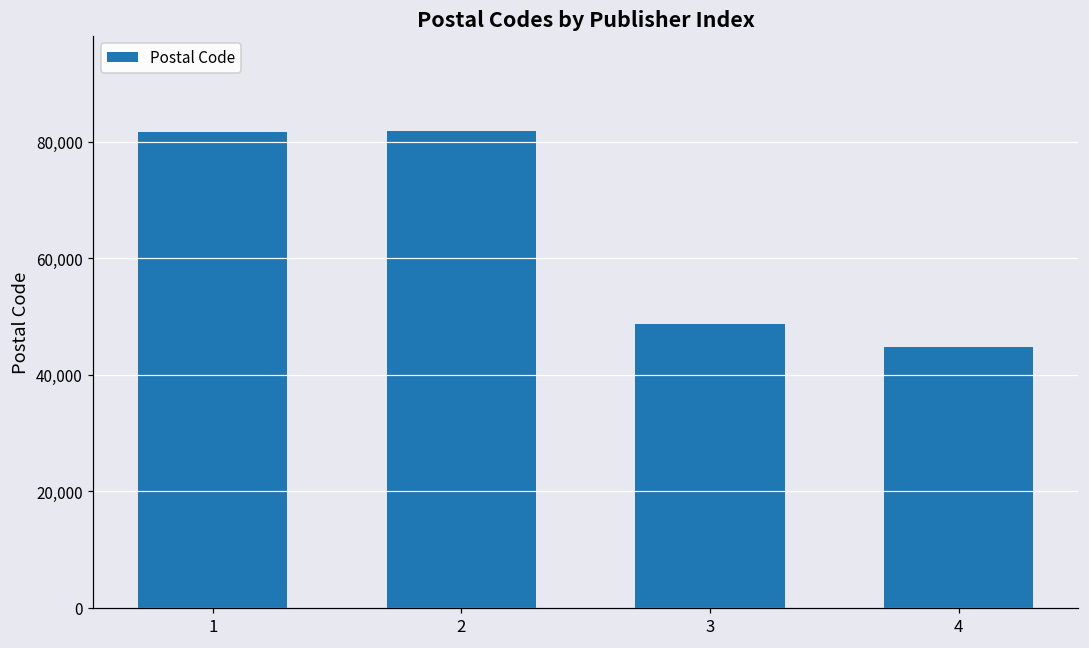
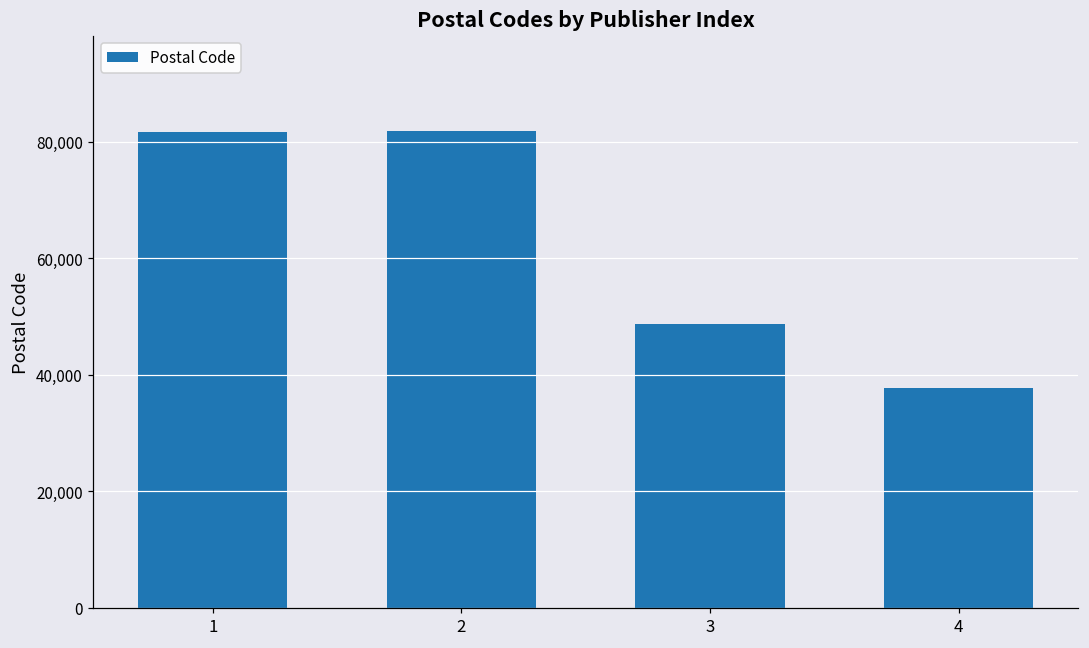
  {
    "1": "82,000",
    "2": "82,000",
    "3": "49,000",
-   "4": "45,000"
+   "4": "38,000"
  }
